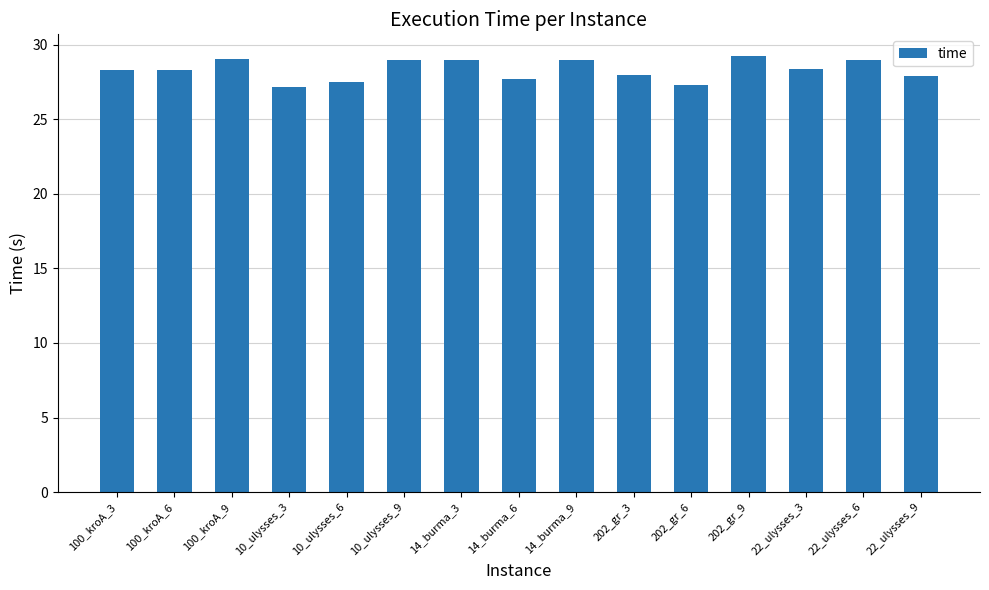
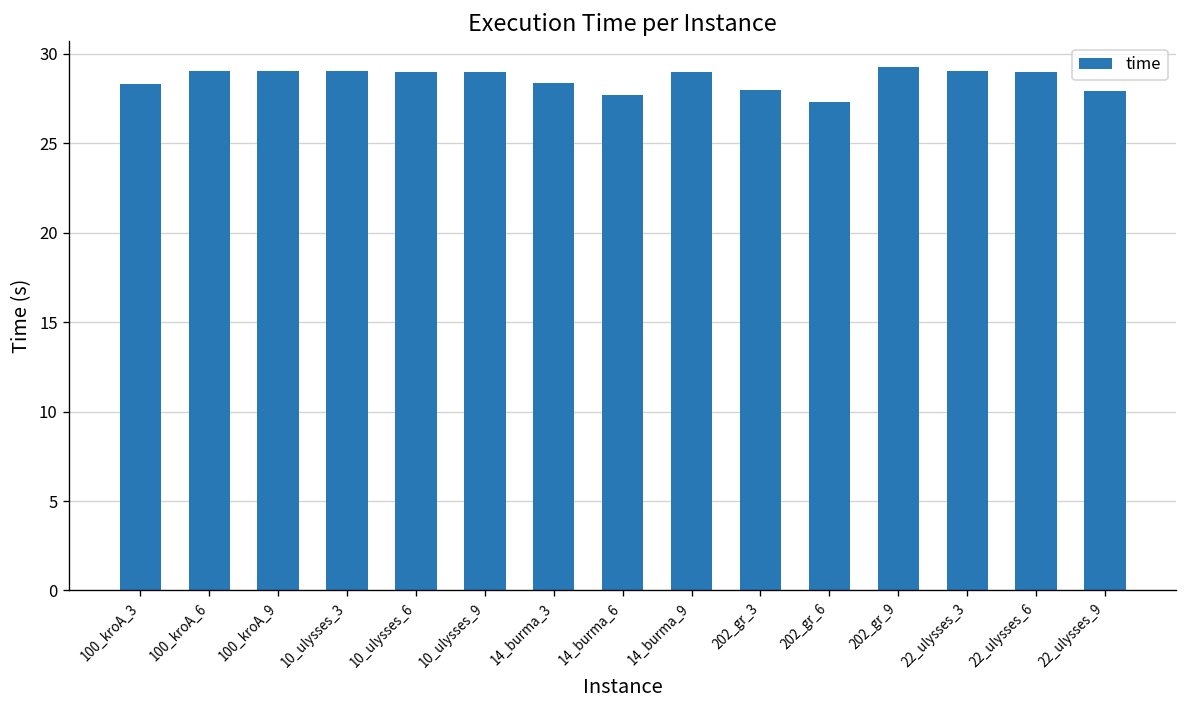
  {
    "100_kroA_3": 28.3,
-   "100_kroA_6": 28.3,
+   "100_kroA_6": 29.0,
    "100_kroA_9": 29.1,
-   "10_ulysses_3": 27.2,
-   "10_ulysses_6": 27.5,
+   "10_ulysses_3": 29.0,
+   "10_ulysses_6": 29.0,
    "10_ulysses_9": 29.0,
-   "14_burma_3": 29.0,
+   "14_burma_3": 28.4,
    "14_burma_6": 27.7,
    "14_burma_9": 29.0,
    "202_gr_3": 28.0,
    "202_gr_6": 27.3,
    "202_gr_9": 29.2,
-   "22_ulysses_3": 28.4,
+   "22_ulysses_3": 29.0,
    "22_ulysses_6": 29.0,
    "22_ulysses_9": 27.9
  }
